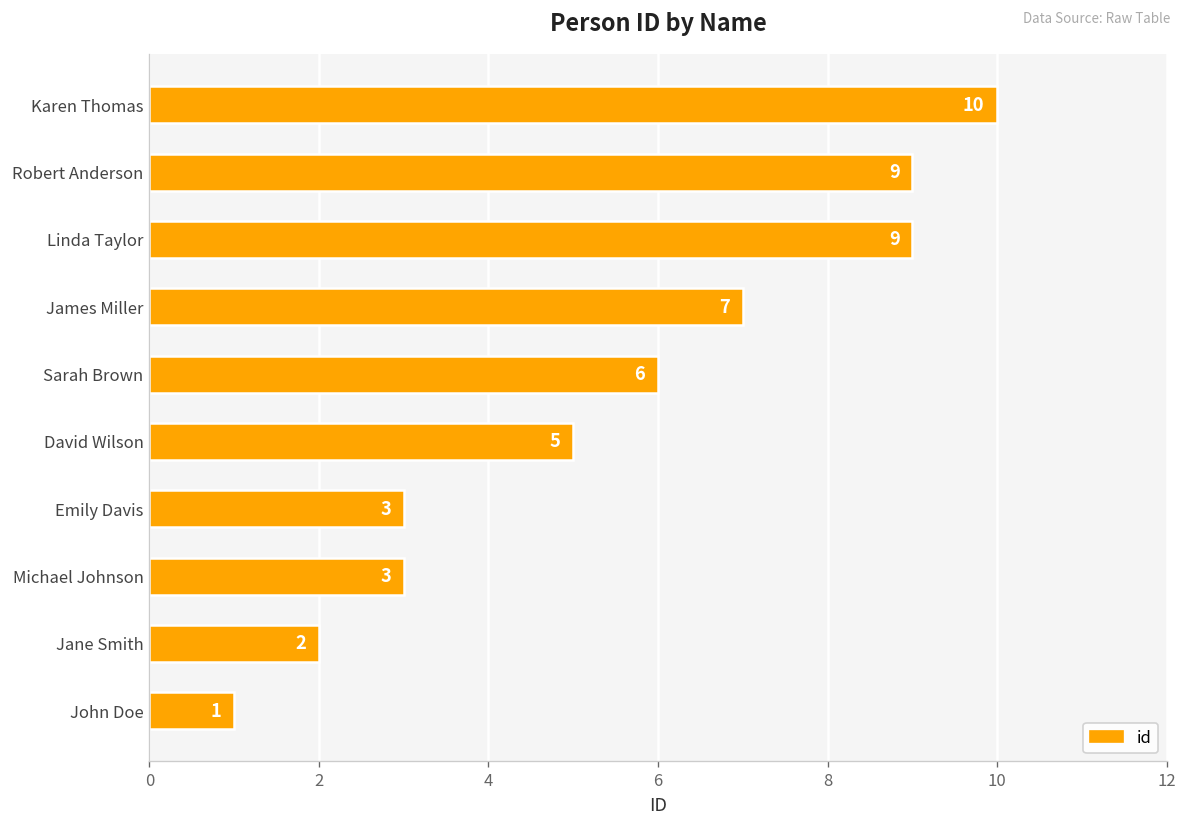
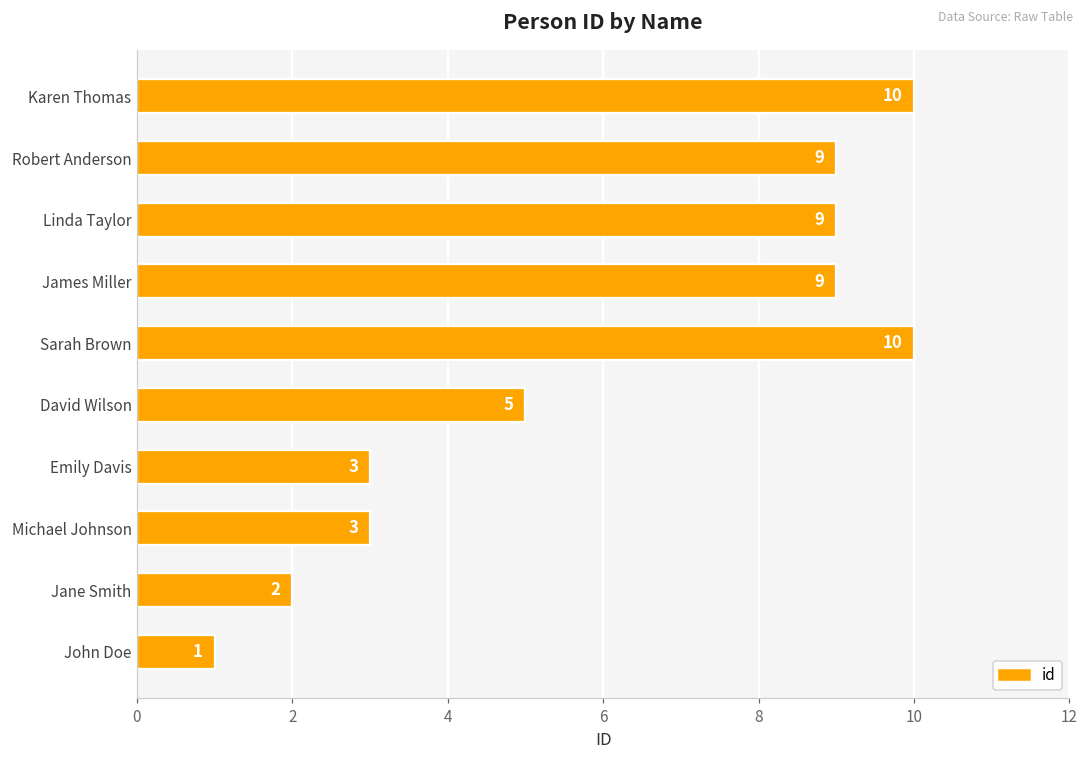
  {
    "Karen Thomas": 10,
    "Robert Anderson": 9,
    "Linda Taylor": 9,
-   "James Miller": 7,
-   "Sarah Brown": 6,
+   "James Miller": 9,
+   "Sarah Brown": 10,
    "David Wilson": 5,
    "Emily Davis": 3,
    "Michael Johnson": 3,
    "Jane Smith": 2,
    "John Doe": 1
  }
